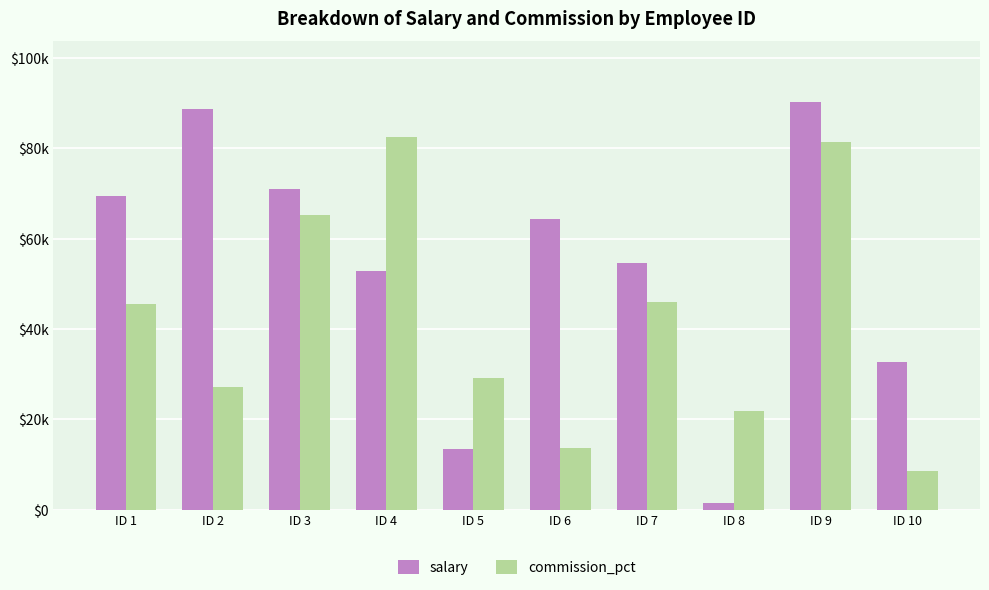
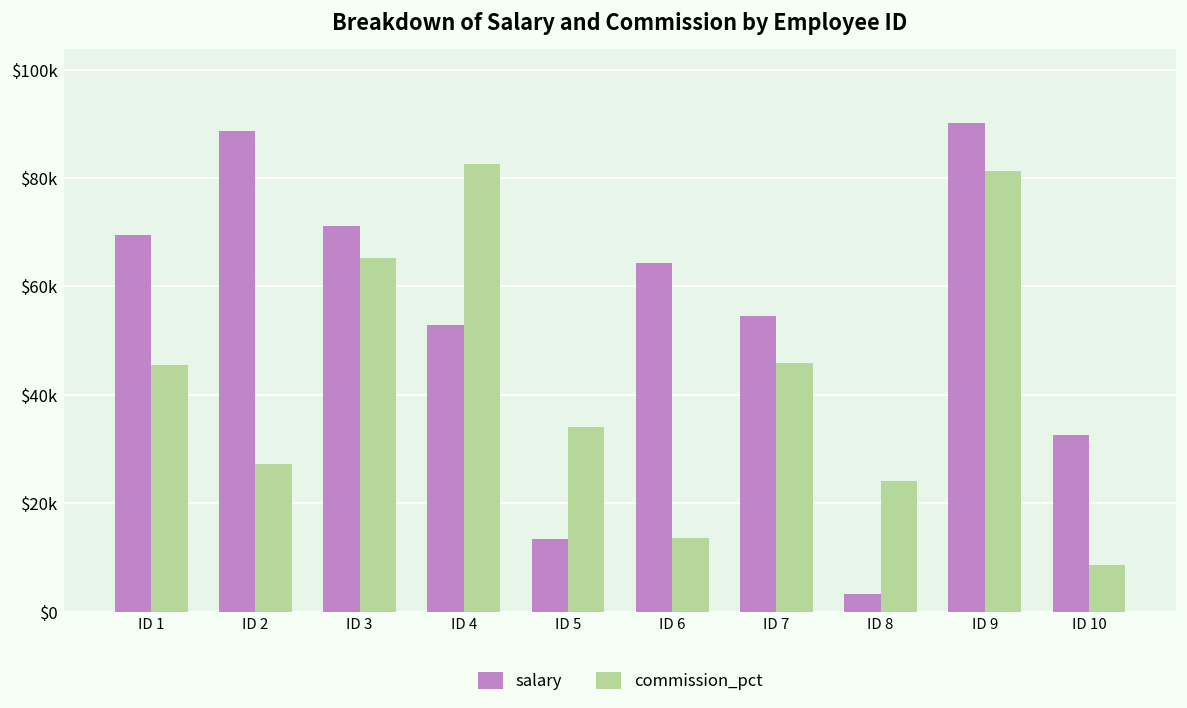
  {
    "salary": {
      "ID 1": "$70000",
      "ID 2": "$89000",
      "ID 3": "$71000",
      "ID 4": "$53000",
      "ID 5": "$13000",
      "ID 6": "$64000",
      "ID 7": "$55000",
-     "ID 8": "$1000",
+     "ID 8": "$3000",
      "ID 9": "$90000",
      "ID 10": "$33000"
    },
    "commission_pct": {
      "ID 1": "$45000",
      "ID 2": "$27000",
      "ID 3": "$65000",
      "ID 4": "$82000",
-     "ID 5": "$29000",
+     "ID 5": "$34000",
      "ID 6": "$14000",
      "ID 7": "$46000",
-     "ID 8": "$22000",
+     "ID 8": "$24000",
      "ID 9": "$81000",
      "ID 10": "$9000"
    }
  }
